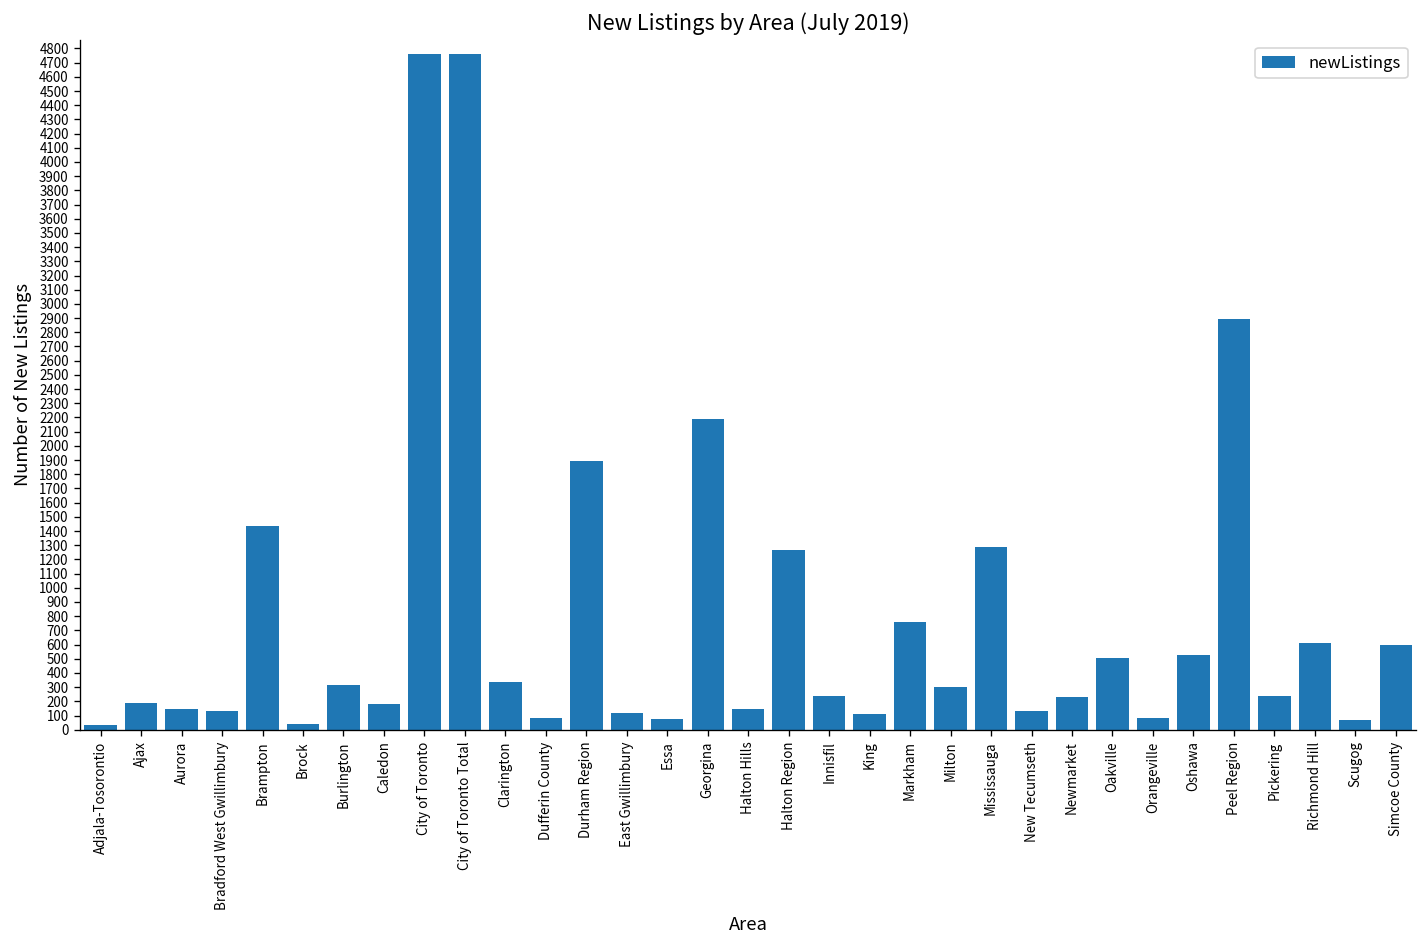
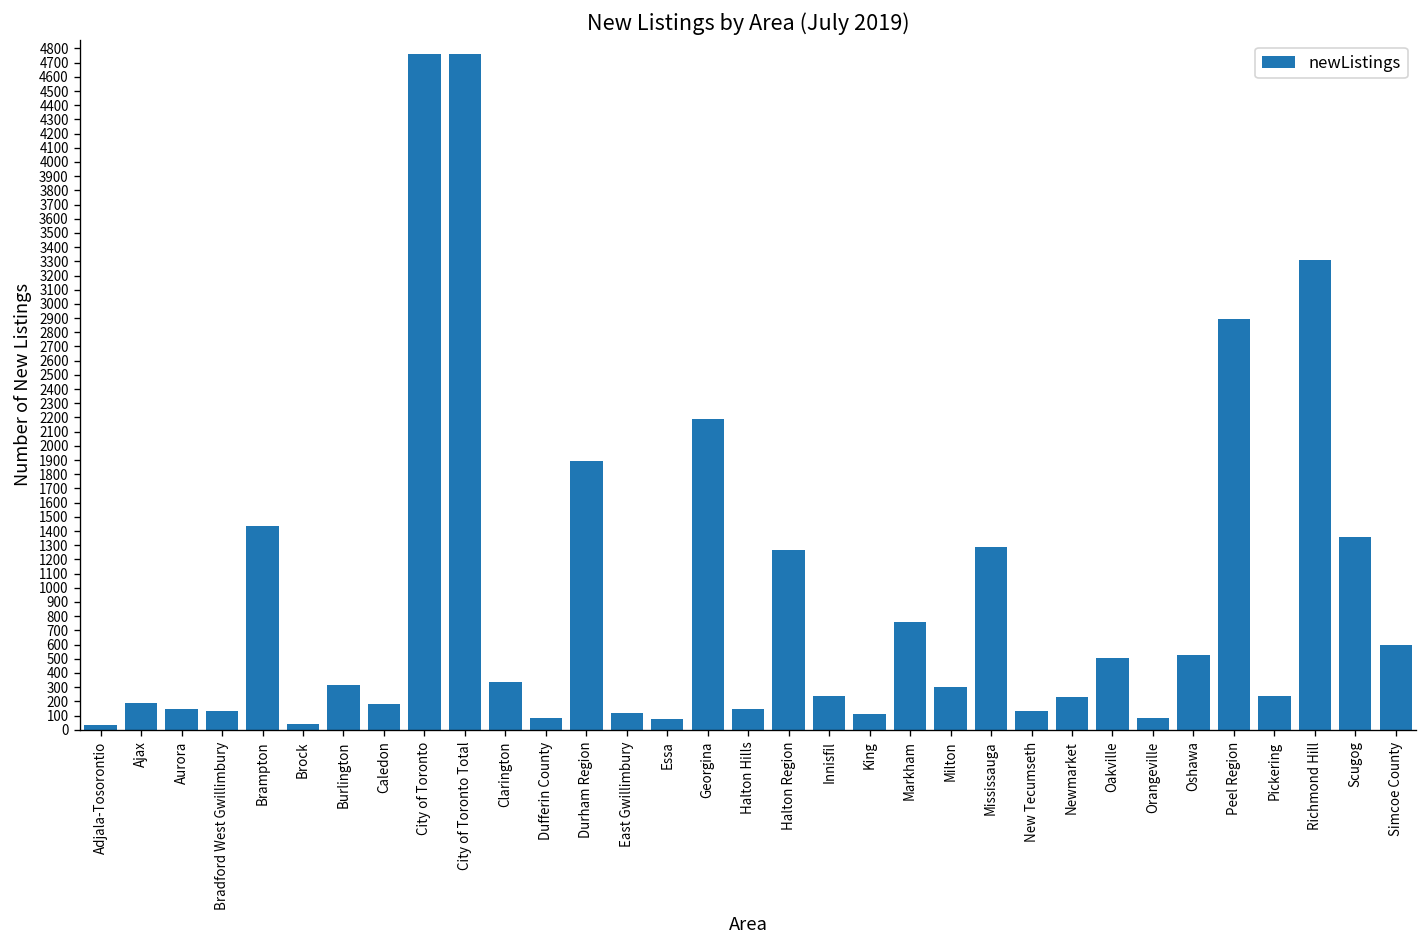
  {
    "Adjala-Tosorontio": 30,
    "Ajax": 190,
    "Aurora": 150,
    "Bradford West Gwillimbury": 130,
    "Brampton": 1430,
    "Brock": 40,
    "Burlington": 310,
    "Caledon": 180,
    "City of Toronto": 4760,
    "City of Toronto Total": 4760,
    "Clarington": 330,
    "Dufferin County": 80,
    "Durham Region": 1890,
    "East Gwillimbury": 120,
    "Essa": 70,
    "Georgina": 2190,
    "Halton Hills": 150,
    "Halton Region": 1270,
    "Innisfil": 240,
    "King": 110,
    "Markham": 760,
    "Milton": 300,
    "Mississauga": 1280,
    "New Tecumseth": 130,
    "Newmarket": 230,
    "Oakville": 500,
    "Orangeville": 80,
    "Oshawa": 530,
    "Peel Region": 2900,
    "Pickering": 240,
-   "Richmond Hill": 610,
-   "Scugog": 70,
+   "Richmond Hill": 3310,
+   "Scugog": 1360,
    "Simcoe County": 600
  }
